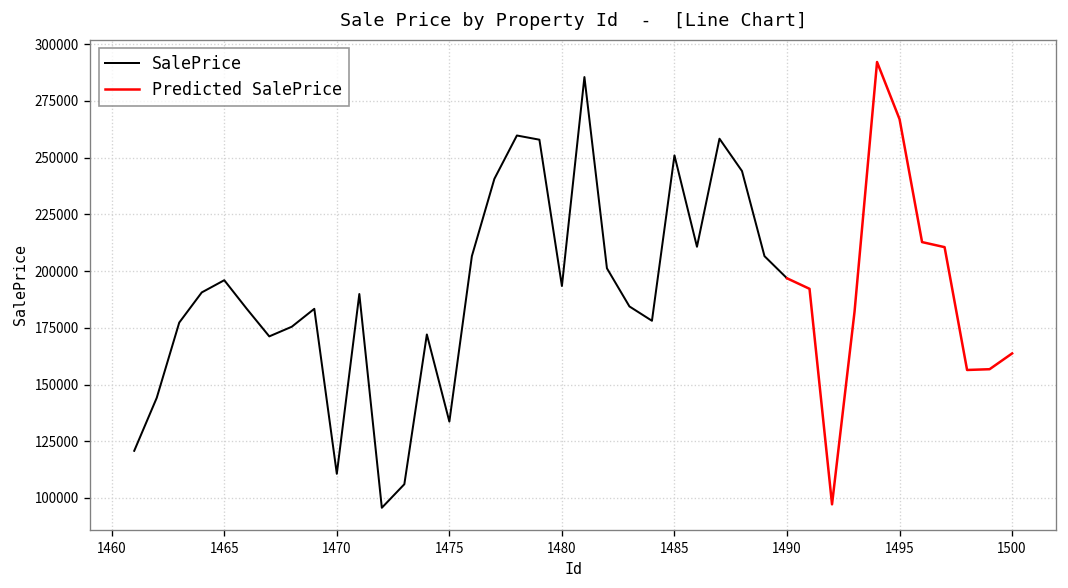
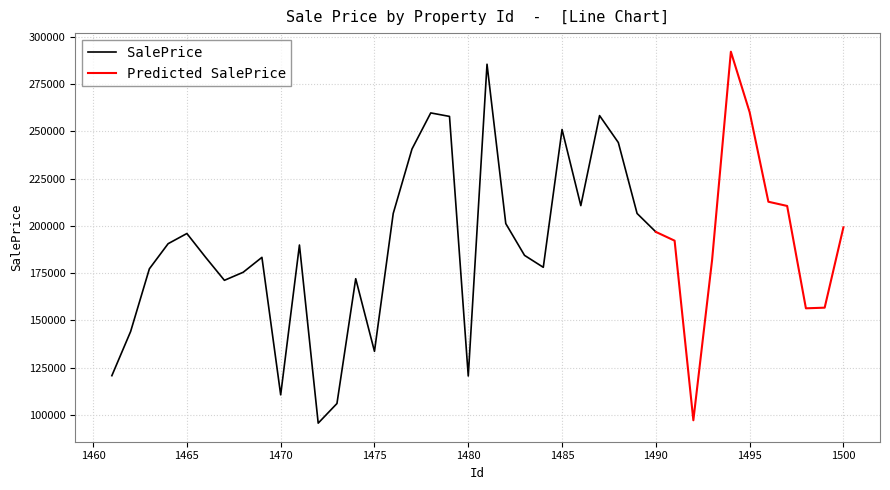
  {
    "SalePrice": {
      "1465": 196000,
      "1470": 111000,
      "1475": 134000,
-     "1480": 193000,
+     "1480": 121000,
      "1485": 251000
    },
    "Predicted SalePrice": {
-     "1495": 267000,
-     "1500": 164000
+     "1495": 260000,
+     "1500": 199000
    }
  }
